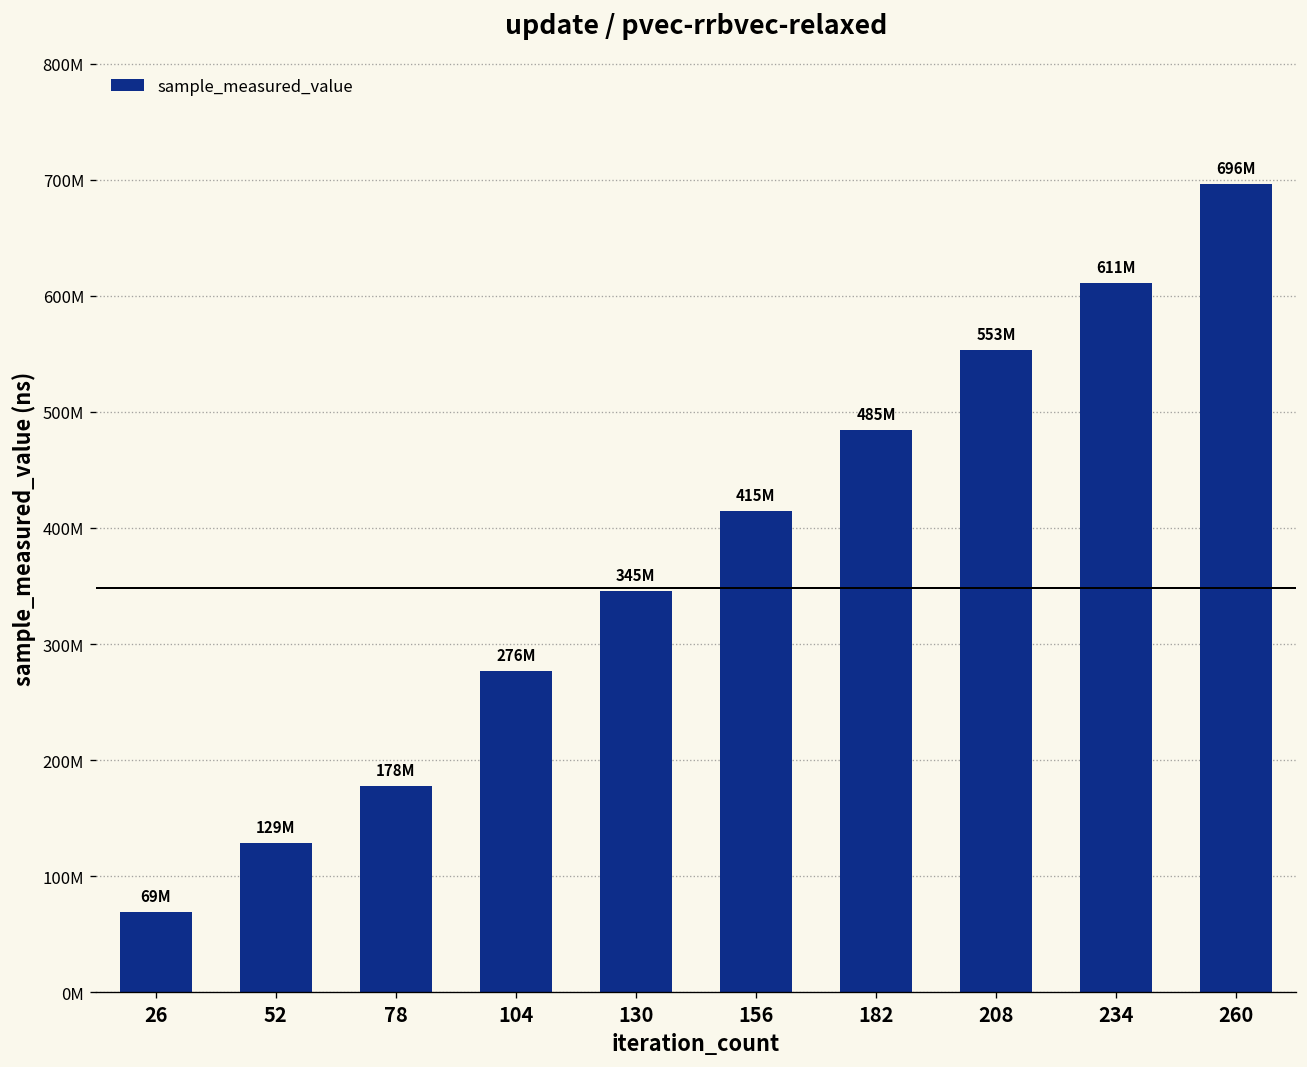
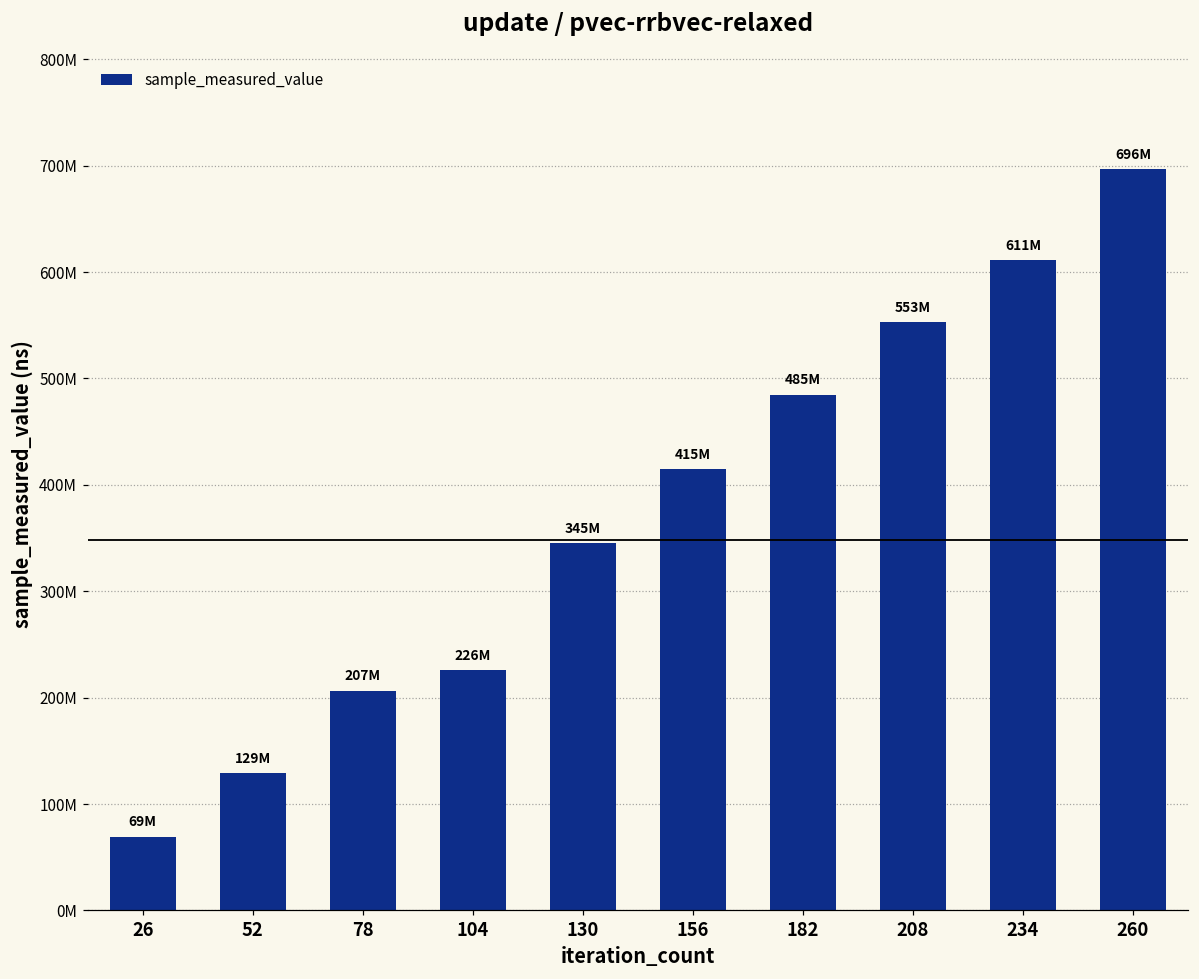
  {
    "26": "69M",
    "52": "129M",
-   "78": "178M",
-   "104": "276M",
+   "78": "207M",
+   "104": "226M",
    "130": "345M",
    "156": "415M",
    "182": "485M",
    "208": "553M",
    "234": "611M",
    "260": "696M"
  }
